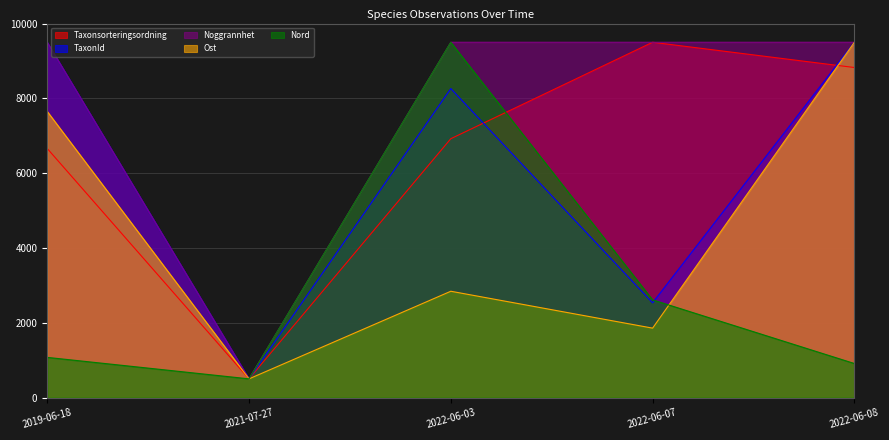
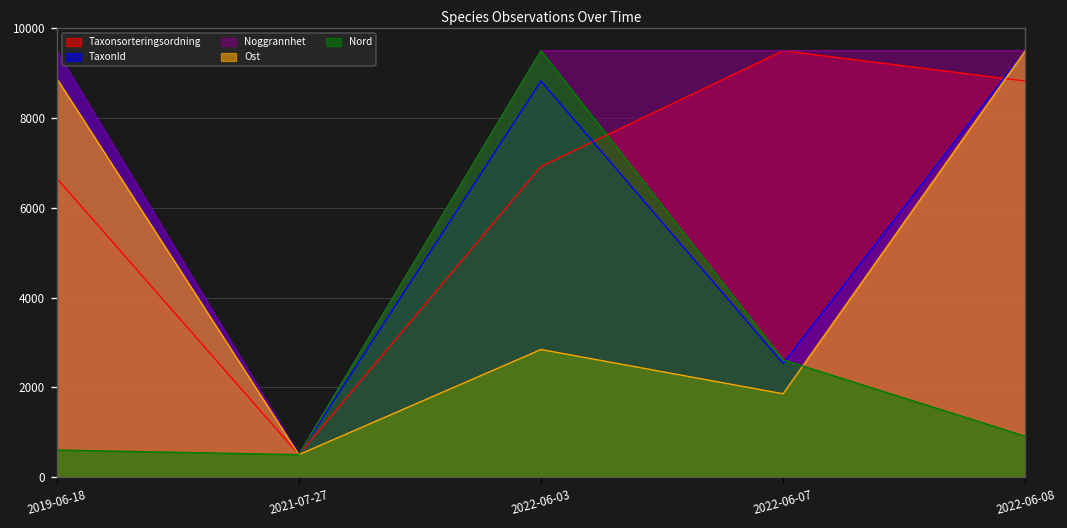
  {
    "Taxonsorteringsordning": {
      "2019-06-18": 6700,
      "2022-06-03": 6900,
      "2022-06-08": 8800
    },
    "TaxonId": {
-     "2022-06-03": 8300,
+     "2022-06-03": 8800,
      "2022-06-07": 2500
    },
    "Ost": {
-     "2019-06-18": 7700,
+     "2019-06-18": 8900,
      "2022-06-03": 2800,
      "2022-06-07": 1900
    },
    "Nord": {
-     "2019-06-18": 1100,
+     "2019-06-18": 600,
      "2022-06-07": 2600,
      "2022-06-08": 900
    }
  }
